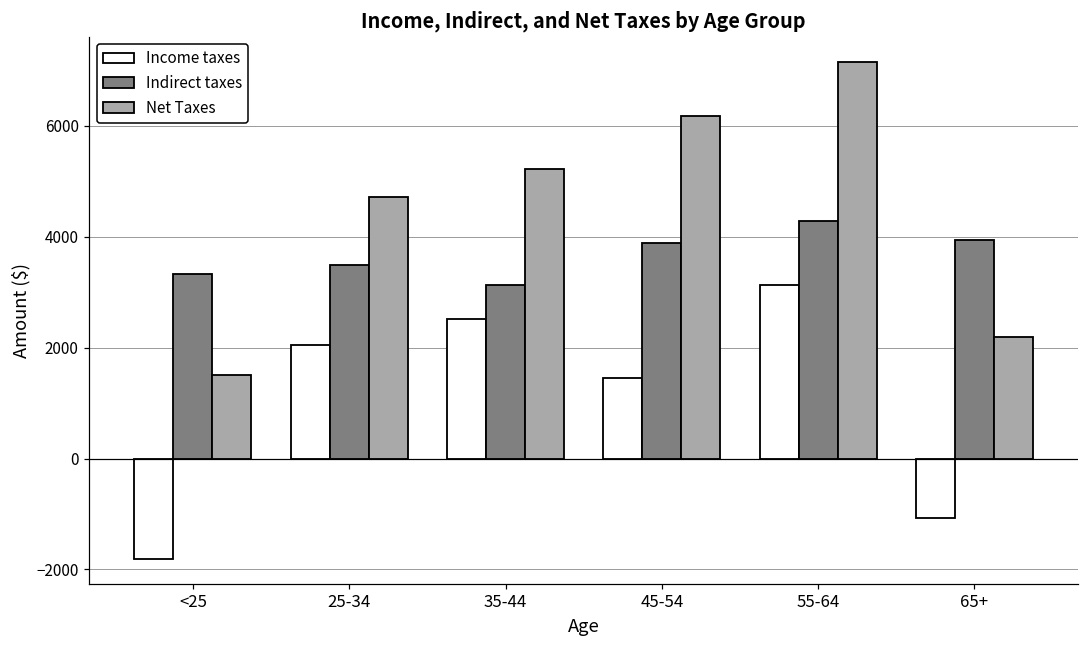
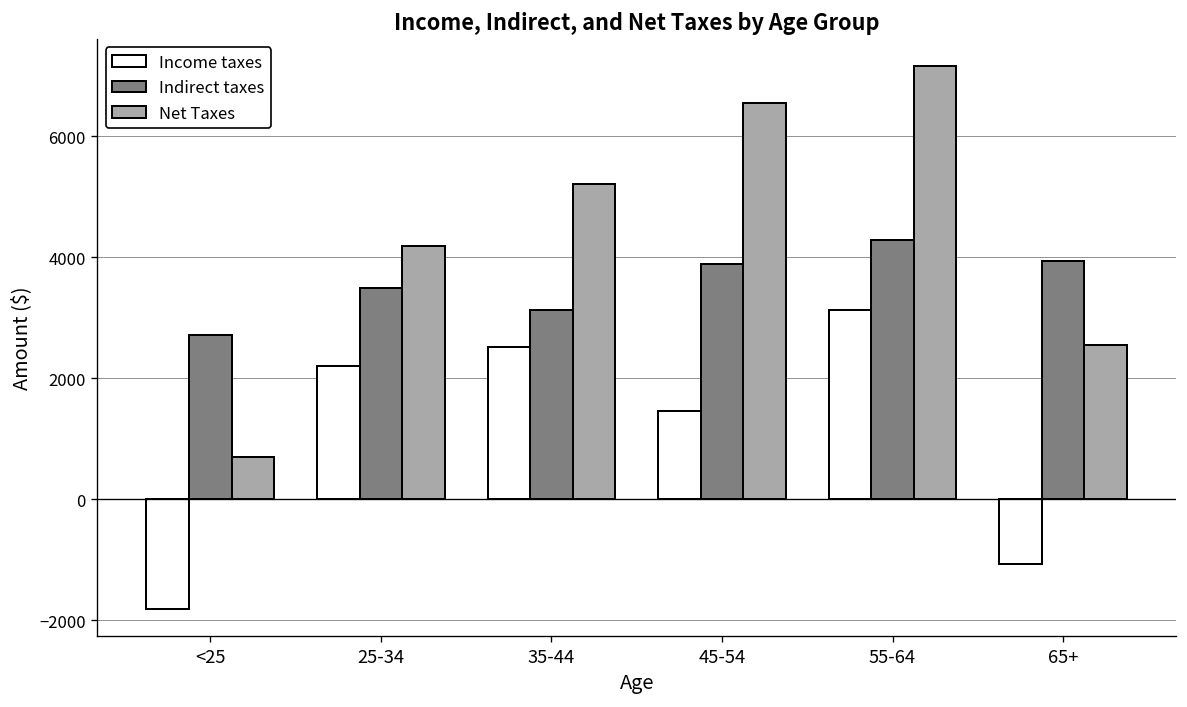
  {
    "Income taxes": {
      "<25": -1800,
-     "25-34": 2000,
+     "25-34": 2200,
      "35-44": 2500,
      "45-54": 1500,
      "55-64": 3100,
      "65+": -1100
    },
    "Indirect taxes": {
-     "<25": 3300,
+     "<25": 2700,
      "25-34": 3500,
      "35-44": 3100,
      "45-54": 3900,
      "55-64": 4300,
      "65+": 3900
    },
    "Net Taxes": {
-     "<25": 1500,
-     "25-34": 4700,
+     "<25": 700,
+     "25-34": 4200,
      "35-44": 5200,
-     "45-54": 6200,
+     "45-54": 6600,
      "55-64": 7200,
-     "65+": 2200
+     "65+": 2600
    }
  }
